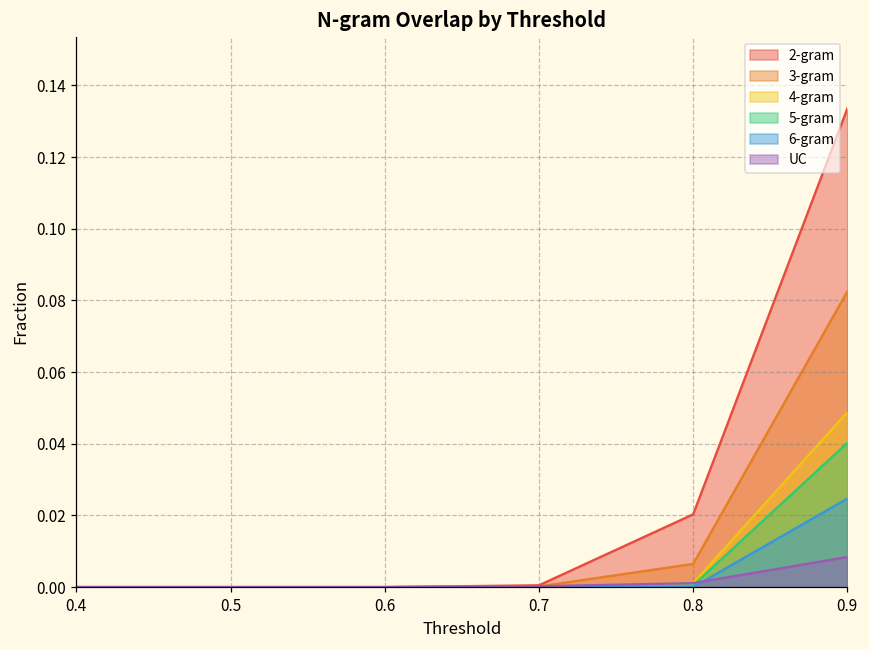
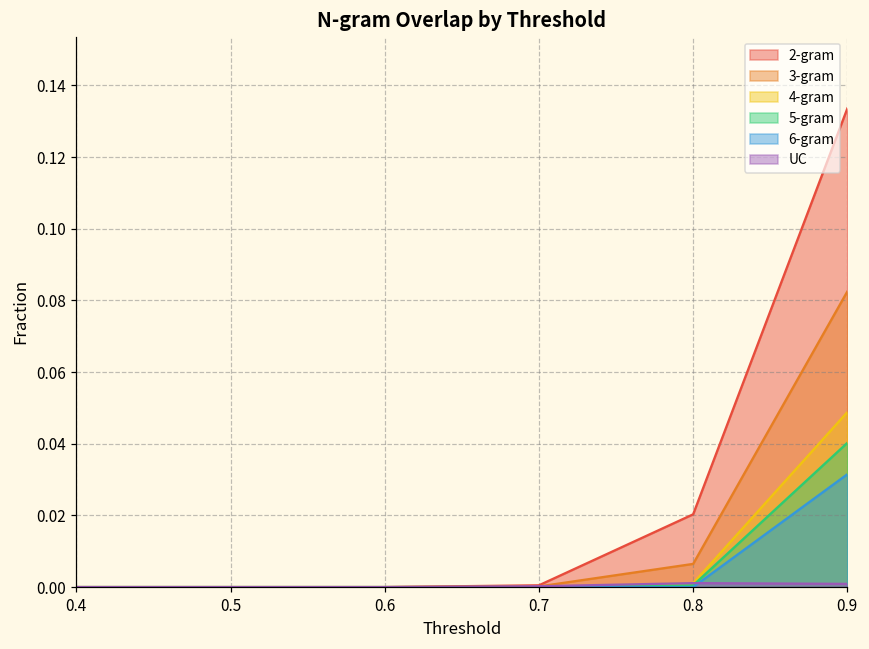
  {
    "5-gram": {
      "0.9": 0.040
    },
    "6-gram": {
-     "0.9": 0.025
+     "0.9": 0.031
    },
    "UC": {
-     "0.9": 0.008
+     "0.9": 0.001
    }
  }
